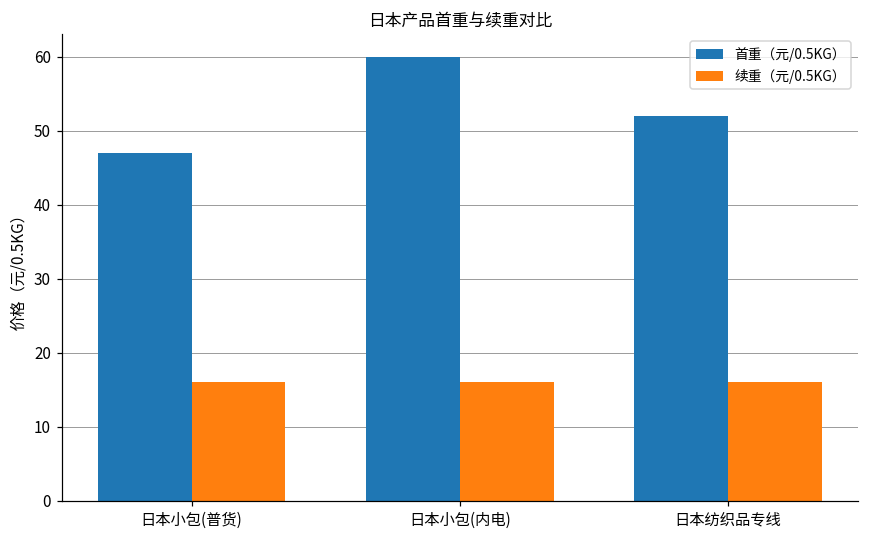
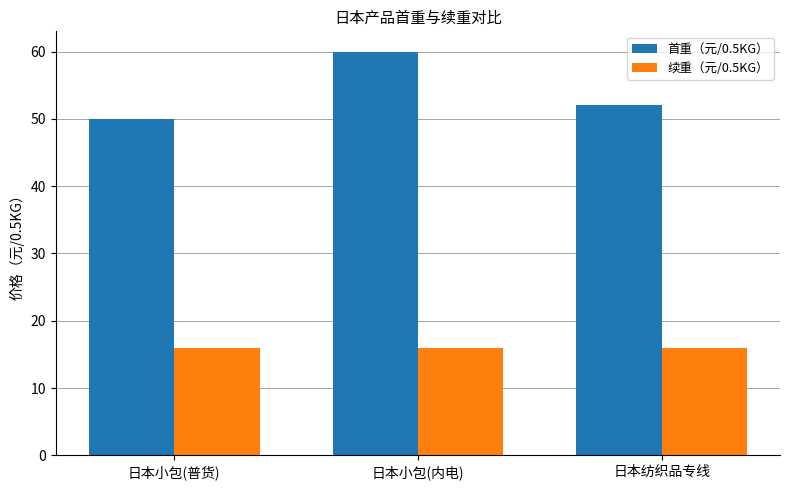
  {
    "首重（元/0.5KG）": {
-     "日本小包(普货)": 47,
+     "日本小包(普货)": 50,
      "日本小包(内电)": 60,
      "日本纺织品专线": 52
    },
    "续重（元/0.5KG）": {
      "日本小包(普货)": 16,
      "日本小包(内电)": 16,
      "日本纺织品专线": 16
    }
  }
